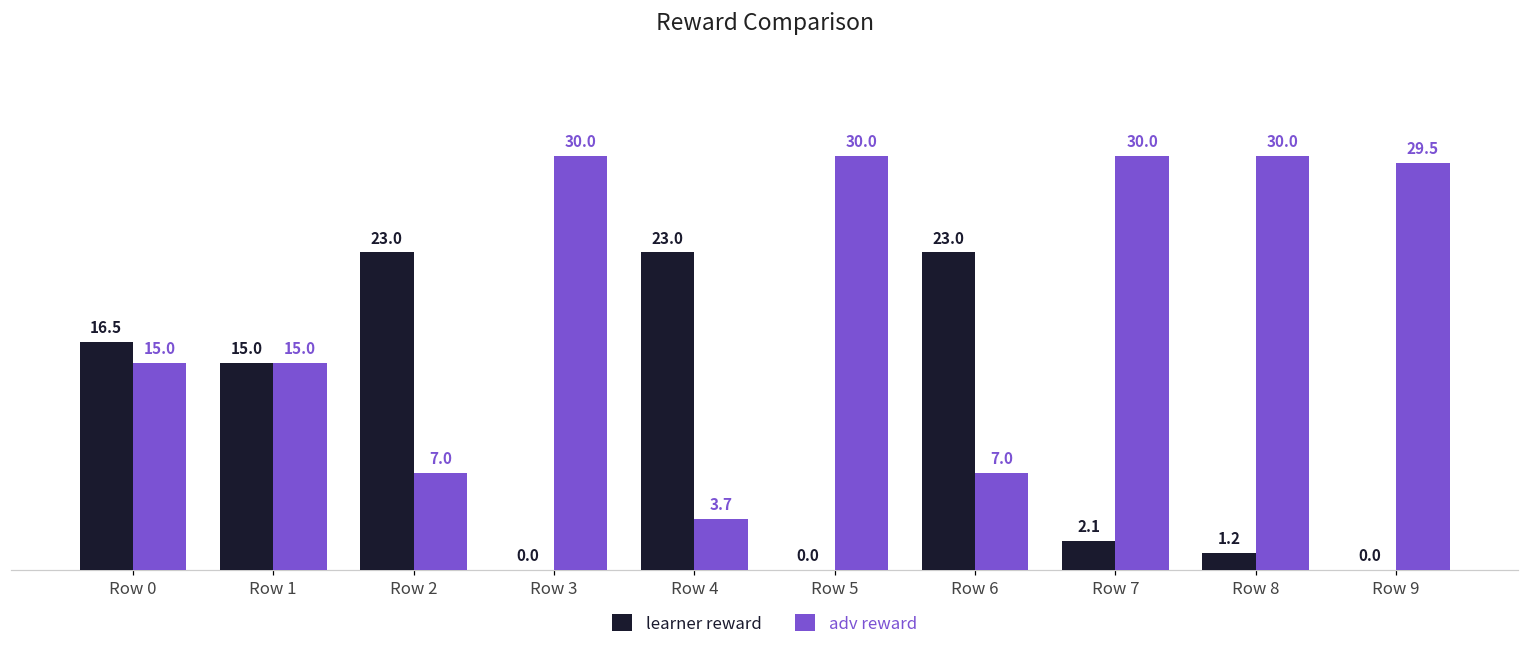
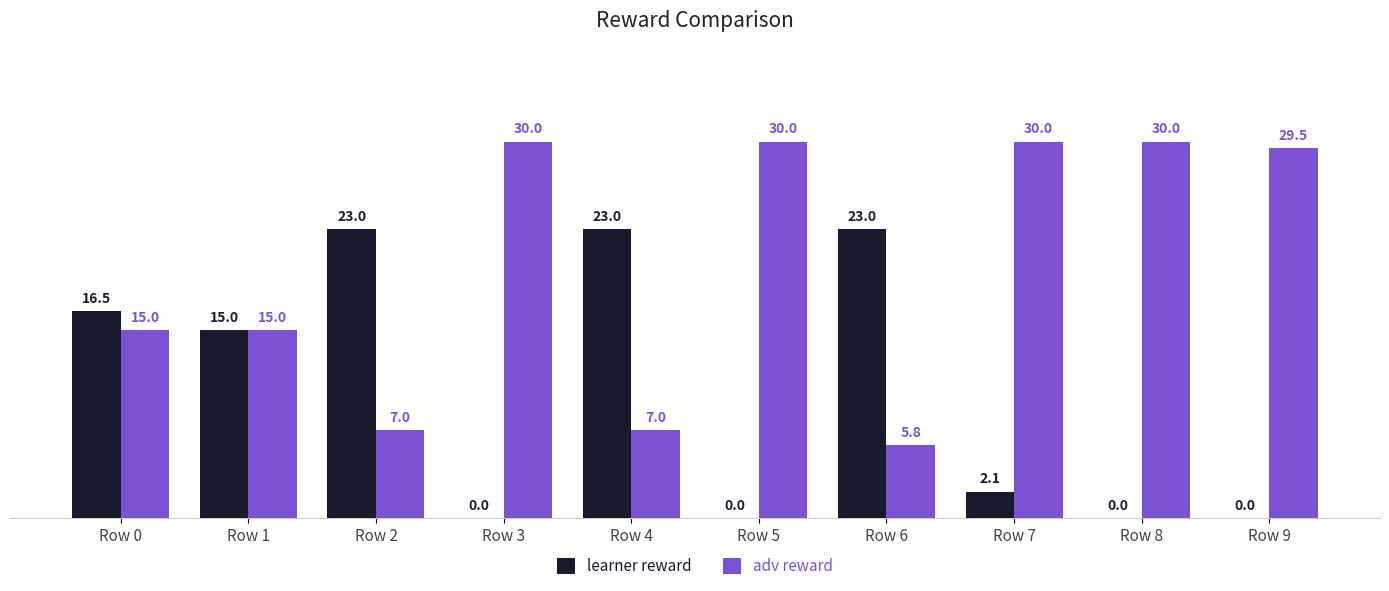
  {
    "learner reward": {
      "Row 0": 16.5,
      "Row 1": 15.0,
      "Row 2": 23.0,
      "Row 3": 0.0,
      "Row 4": 23.0,
      "Row 5": 0.0,
      "Row 6": 23.0,
      "Row 7": 2.1,
-     "Row 8": 1.2,
+     "Row 8": 0.0,
      "Row 9": 0.0
    },
    "adv reward": {
      "Row 0": 15.0,
      "Row 1": 15.0,
      "Row 2": 7.0,
      "Row 3": 30.0,
-     "Row 4": 3.7,
+     "Row 4": 7.0,
      "Row 5": 30.0,
-     "Row 6": 7.0,
+     "Row 6": 5.8,
      "Row 7": 30.0,
      "Row 8": 30.0,
      "Row 9": 29.5
    }
  }
